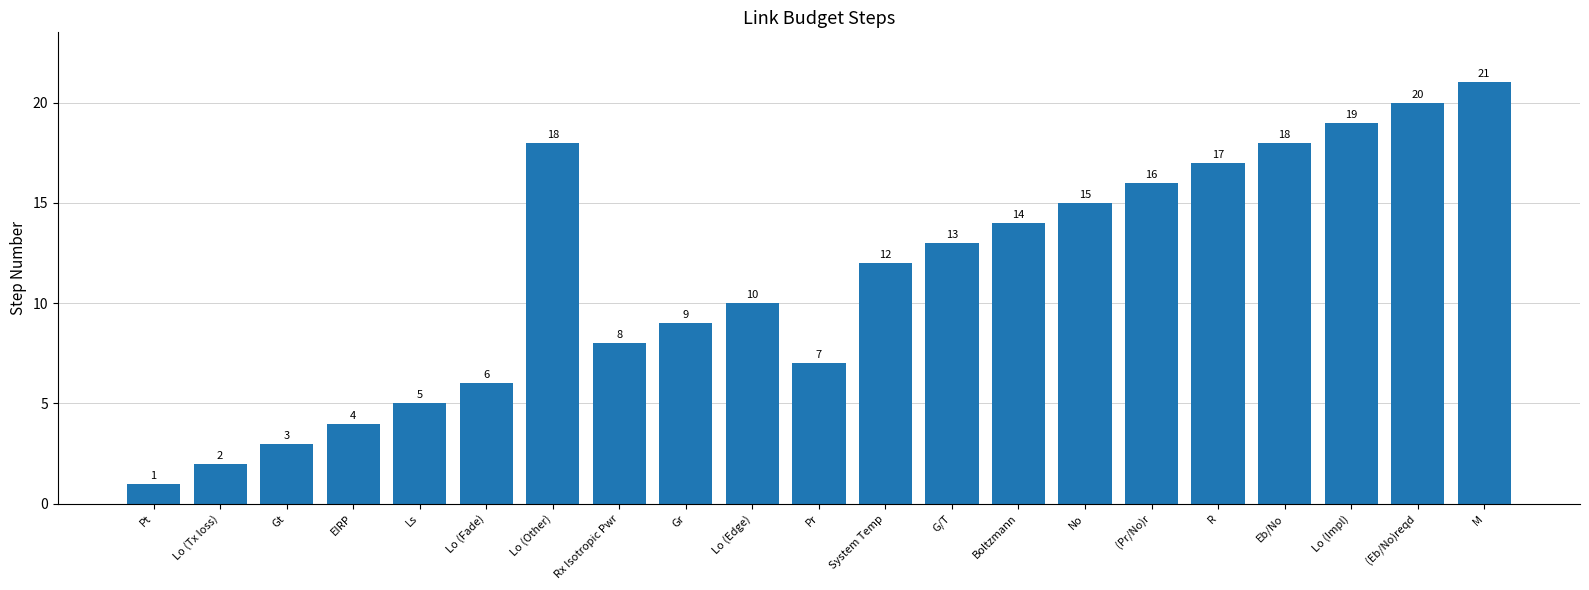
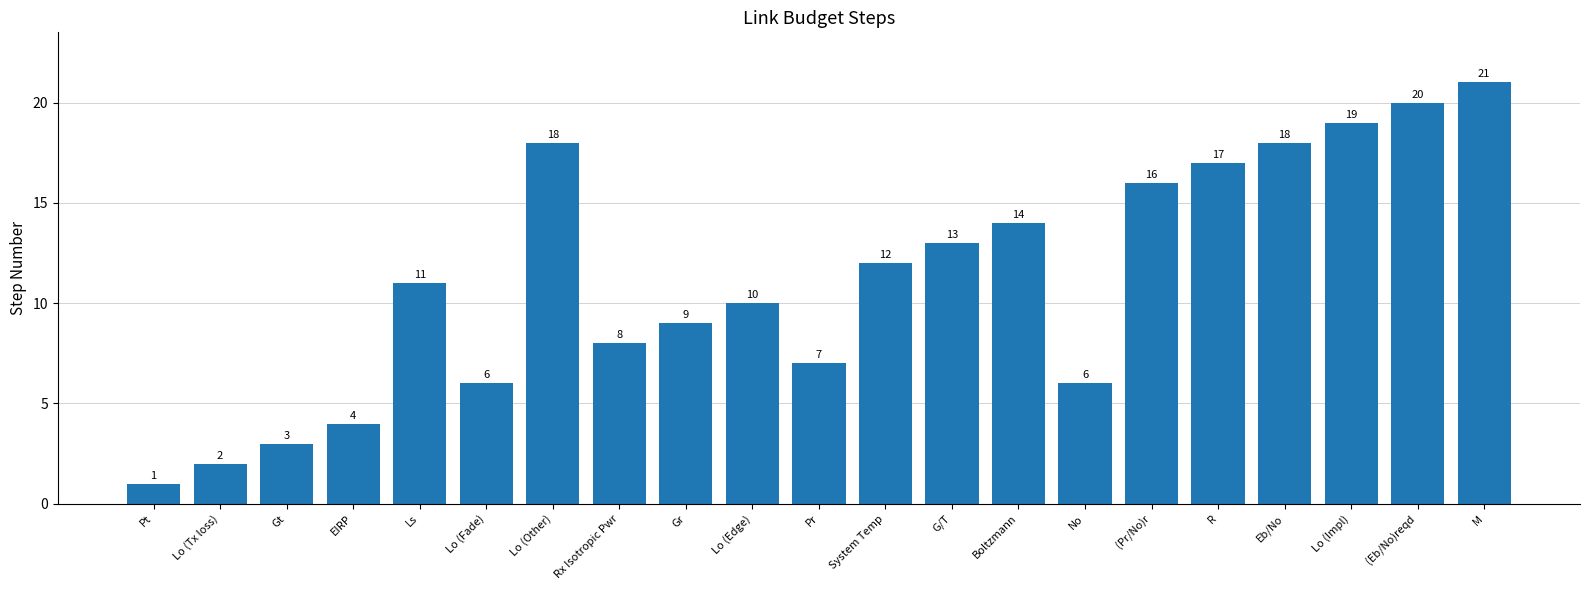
  {
    "Pt": 1,
    "Lo (Tx loss)": 2,
    "Gt": 3,
    "EIRP": 4,
-   "Ls": 5,
+   "Ls": 11,
    "Lo (Fade)": 6,
    "Lo (Other)": 18,
    "Rx Isotropic Pwr": 8,
    "Gr": 9,
    "Lo (Edge)": 10,
    "Pr": 7,
    "System Temp": 12,
    "G/T": 13,
    "Boltzmann": 14,
-   "No": 15,
+   "No": 6,
    "(Pr/No)r": 16,
    "R": 17,
    "Eb/No": 18,
    "Lo (Impl)": 19,
    "(Eb/No)reqd": 20,
    "M": 21
  }
